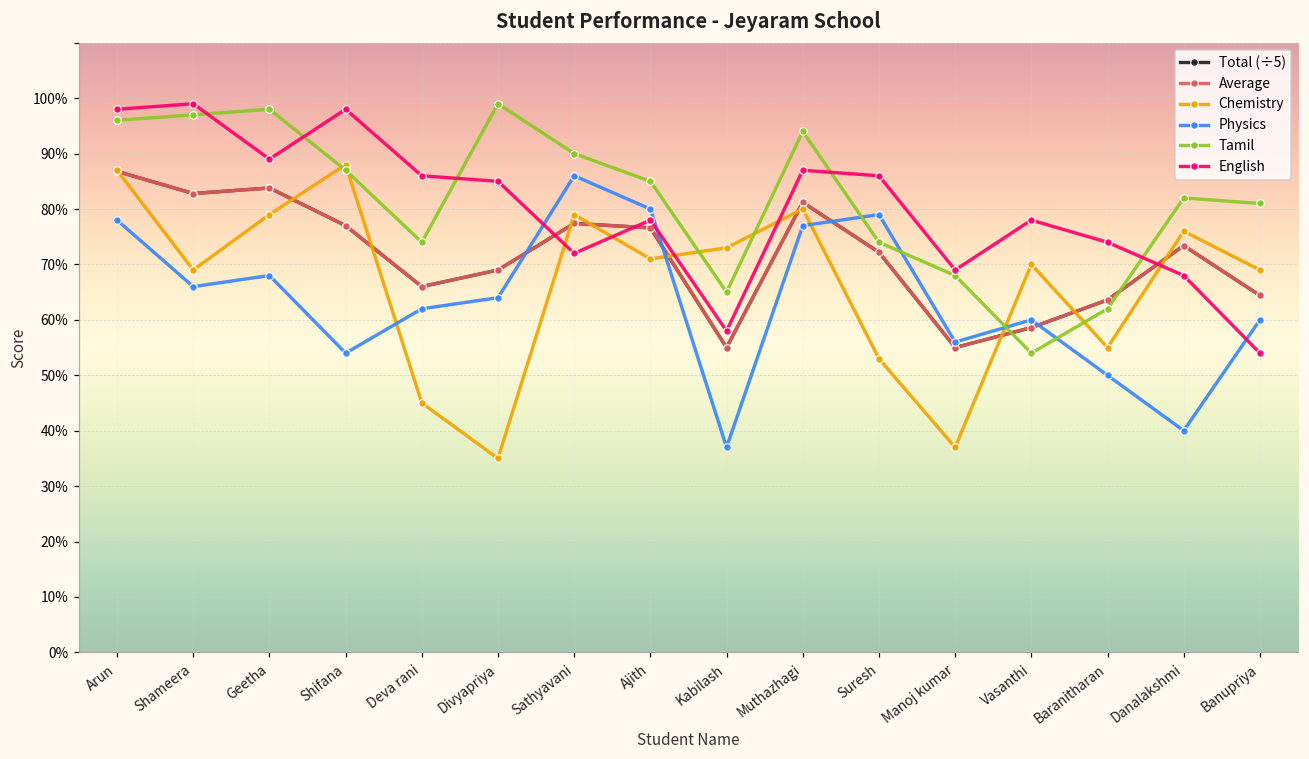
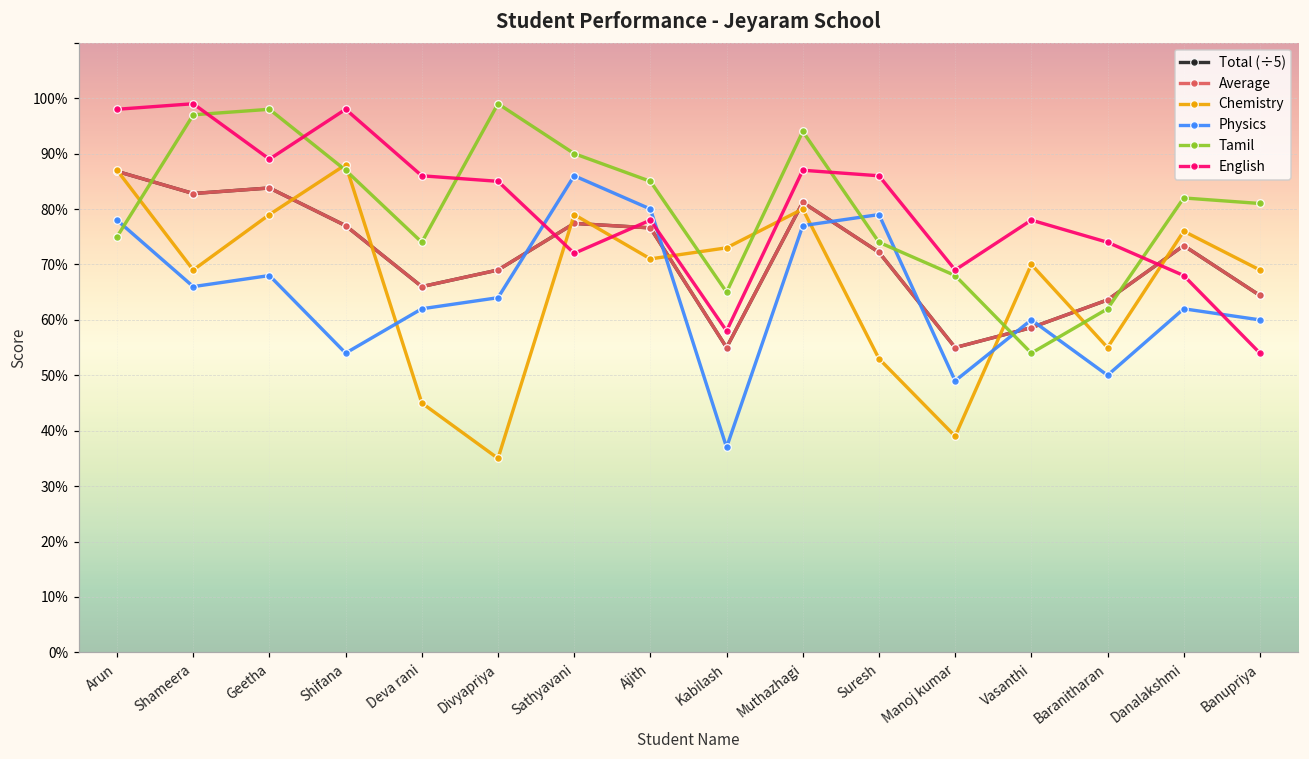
  {
    "Average": {
      "Shameera": "83%",
      "Geetha": "84%",
      "Shifana": "77%",
      "Deva rani": "66%",
      "Divyapriya": "69%",
      "Sathyavani": "77%",
      "Ajith": "77%",
      "Kabilash": "55%",
      "Muthazhagi": "81%",
      "Suresh": "72%",
      "Manoj kumar": "55%",
      "Vasanthi": "59%",
      "Baranitharan": "64%",
      "Danalakshmi": "73%",
      "Banupriya": "64%"
    },
    "Chemistry": {
      "Shameera": "69%",
      "Geetha": "79%",
      "Shifana": "88%",
      "Deva rani": "45%",
      "Divyapriya": "35%",
      "Sathyavani": "79%",
      "Ajith": "71%",
      "Kabilash": "73%",
      "Muthazhagi": "80%",
      "Suresh": "53%",
-     "Manoj kumar": "37%",
+     "Manoj kumar": "39%",
      "Vasanthi": "70%",
      "Baranitharan": "55%",
      "Danalakshmi": "76%",
      "Banupriya": "69%"
    },
    "Physics": {
      "Arun": "78%",
      "Shameera": "66%",
      "Geetha": "68%",
      "Shifana": "54%",
      "Deva rani": "62%",
      "Divyapriya": "64%",
      "Sathyavani": "86%",
      "Ajith": "80%",
      "Kabilash": "37%",
      "Muthazhagi": "77%",
      "Suresh": "79%",
-     "Manoj kumar": "56%",
+     "Manoj kumar": "49%",
      "Vasanthi": "60%",
      "Baranitharan": "50%",
-     "Danalakshmi": "40%",
+     "Danalakshmi": "62%",
      "Banupriya": "60%"
    },
    "Tamil": {
-     "Arun": "96%",
+     "Arun": "75%",
      "Shameera": "97%",
      "Geetha": "98%",
      "Shifana": "87%",
      "Deva rani": "74%",
      "Divyapriya": "99%",
      "Sathyavani": "90%",
      "Ajith": "85%",
      "Kabilash": "65%",
      "Muthazhagi": "94%",
      "Suresh": "74%",
      "Manoj kumar": "68%",
      "Vasanthi": "54%",
      "Baranitharan": "62%",
      "Danalakshmi": "82%",
      "Banupriya": "81%"
    },
    "English": {
      "Arun": "98%",
      "Shameera": "99%",
      "Geetha": "89%",
      "Shifana": "98%",
      "Deva rani": "86%",
      "Divyapriya": "85%",
      "Sathyavani": "72%",
      "Ajith": "78%",
      "Kabilash": "58%",
      "Muthazhagi": "87%",
      "Suresh": "86%",
      "Manoj kumar": "69%",
      "Vasanthi": "78%",
      "Baranitharan": "74%",
      "Danalakshmi": "68%",
      "Banupriya": "54%"
    }
  }
